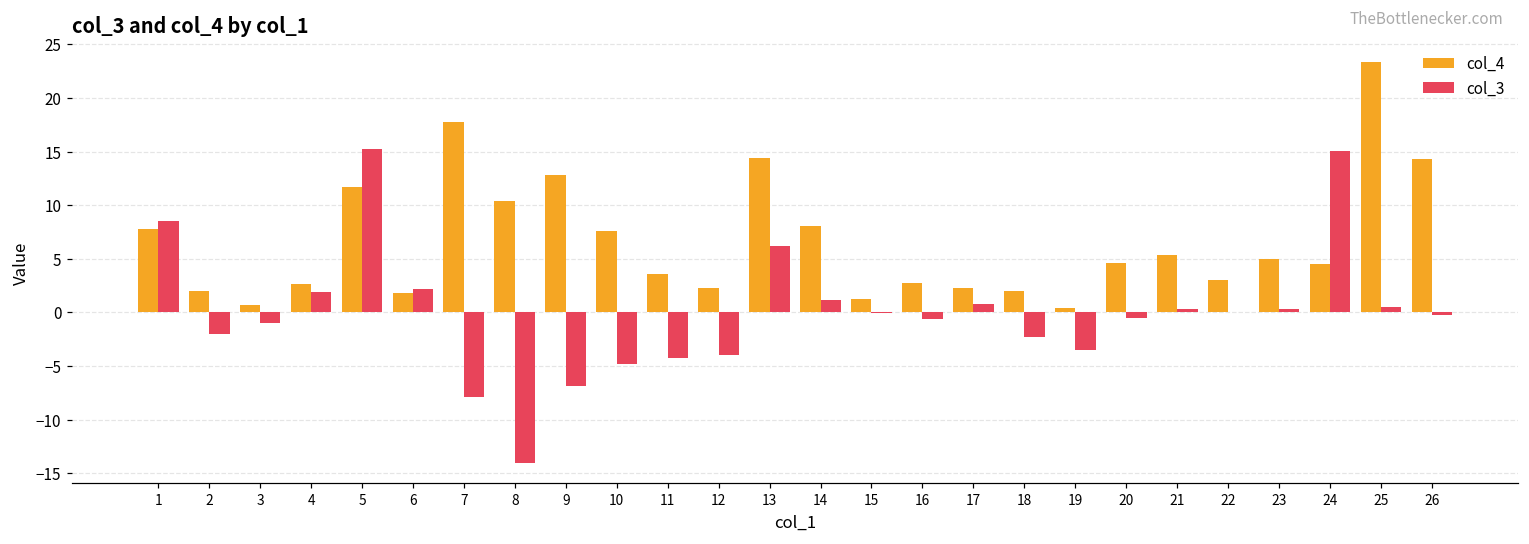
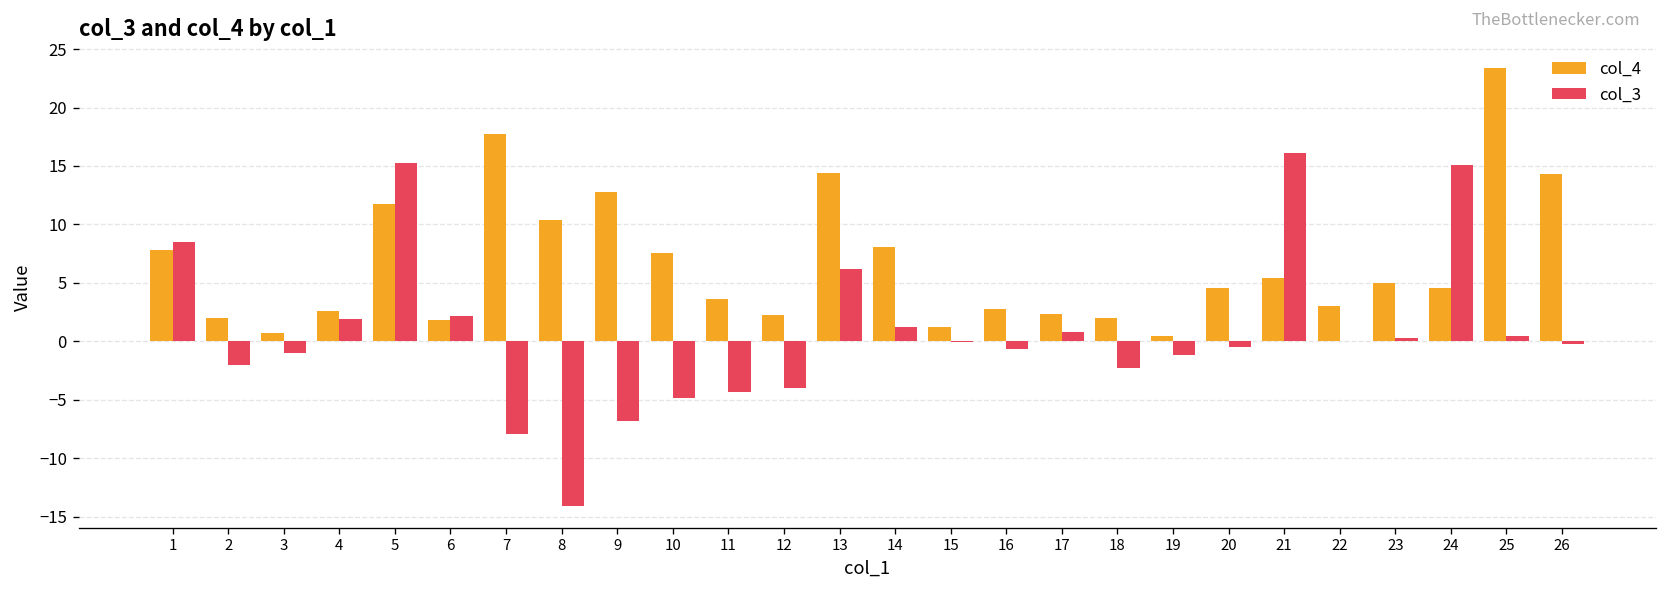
  {
    "col_4": {
      "1": 8,
      "2": 2,
      "3": 1,
      "4": 3,
      "5": 12,
      "6": 2,
      "7": 18,
      "8": 10,
      "9": 13,
      "10": 8,
      "11": 4,
      "12": 2,
      "13": 14,
      "14": 8,
      "15": 1,
      "16": 3,
      "17": 2,
      "18": 2,
      "19": 0,
      "20": 5,
      "21": 5,
      "22": 3,
      "23": 5,
      "24": 5,
      "25": 23,
      "26": 14
    },
    "col_3": {
      "1": 8,
      "2": -2,
      "3": -1,
      "4": 2,
      "5": 15,
      "6": 2,
      "7": -8,
      "8": -14,
      "9": -7,
      "10": -5,
      "11": -4,
      "12": -4,
      "13": 6,
      "14": 1,
      "16": -1,
      "17": 1,
      "18": -2,
-     "19": -4,
+     "19": -1,
      "20": 0,
-     "21": 0,
+     "21": 16,
      "23": 0,
      "24": 15,
      "25": 0,
      "26": 0
    }
  }
